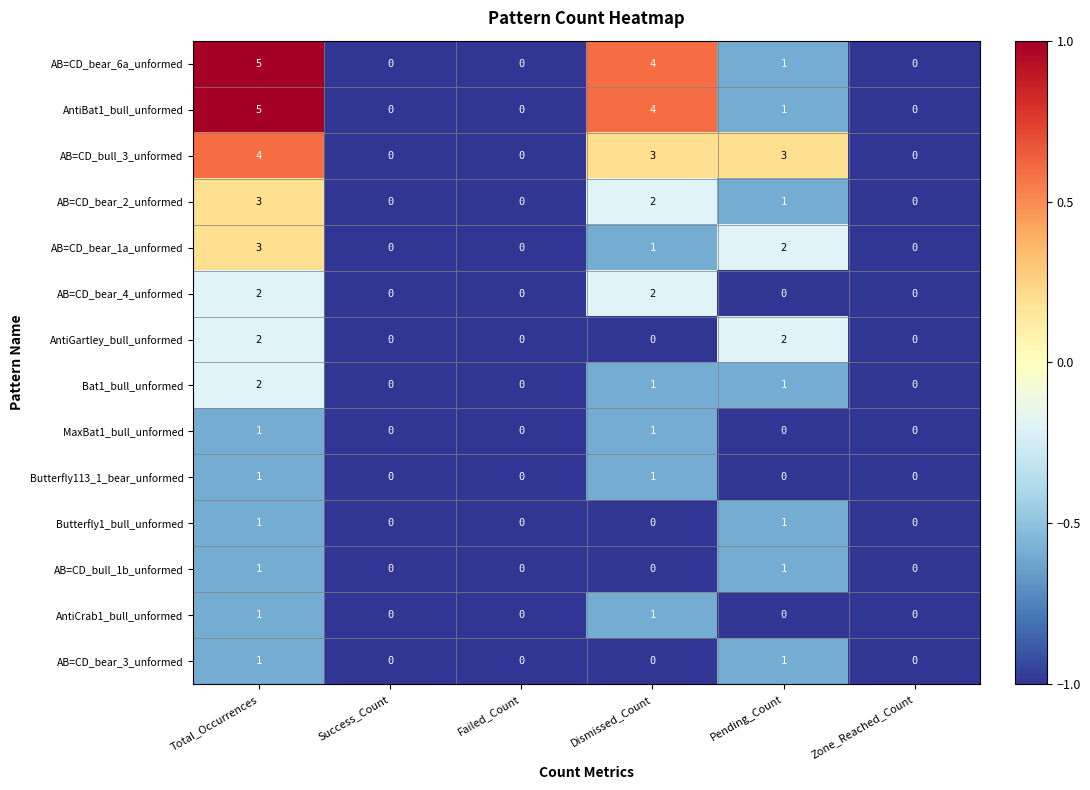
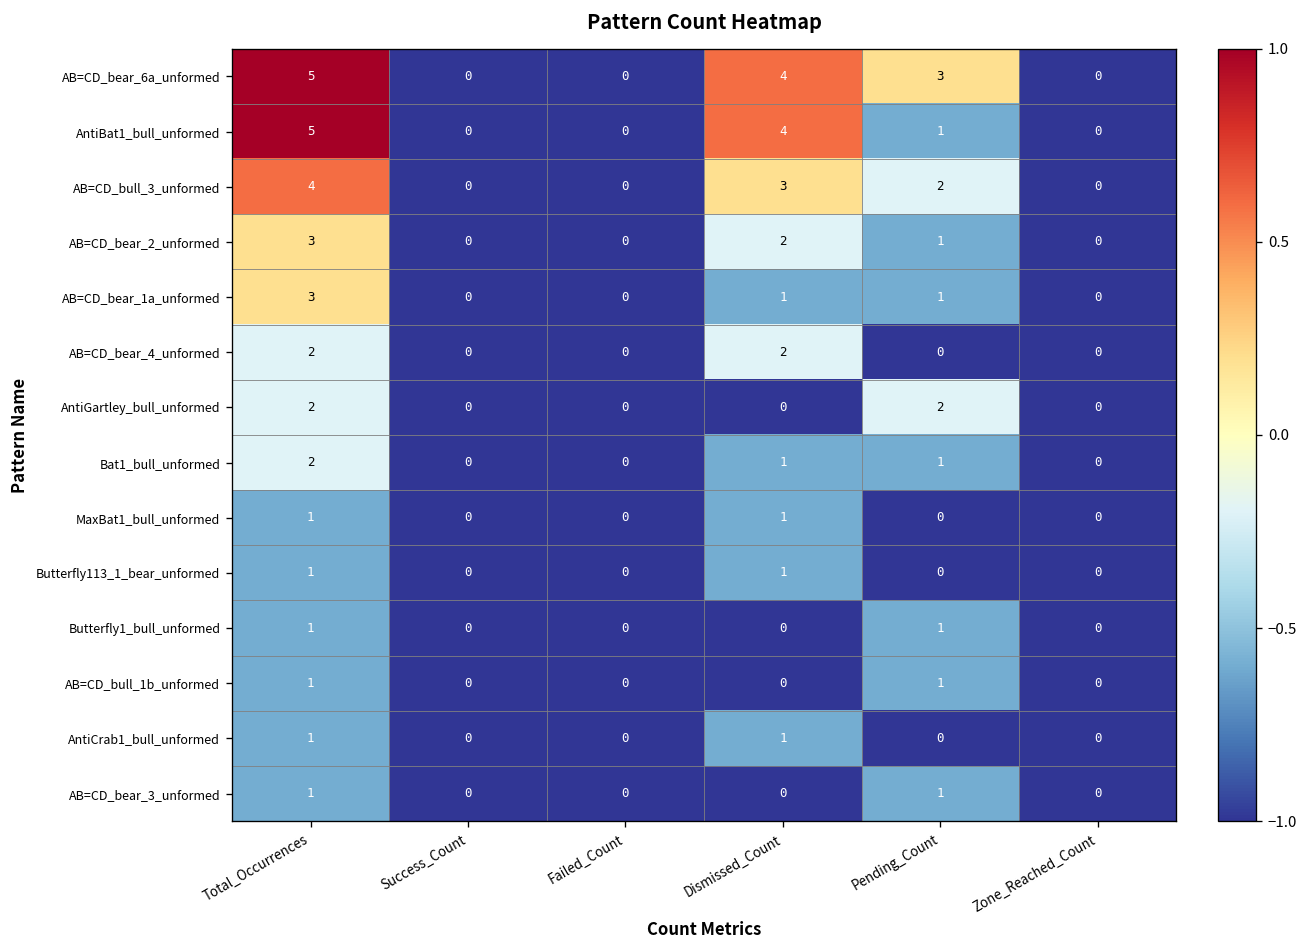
  {
    "AB=CD_bear_6a_unformed": {
      "Total_Occurrences": 5,
      "Success_Count": 0,
      "Failed_Count": 0,
      "Dismissed_Count": 4,
-     "Pending_Count": 1,
+     "Pending_Count": 3,
      "Zone_Reached_Count": 0
    },
    "AntiBat1_bull_unformed": {
      "Total_Occurrences": 5,
      "Success_Count": 0,
      "Failed_Count": 0,
      "Dismissed_Count": 4,
      "Pending_Count": 1,
      "Zone_Reached_Count": 0
    },
    "AB=CD_bull_3_unformed": {
      "Total_Occurrences": 4,
      "Success_Count": 0,
      "Failed_Count": 0,
      "Dismissed_Count": 3,
-     "Pending_Count": 3,
+     "Pending_Count": 2,
      "Zone_Reached_Count": 0
    },
    "AB=CD_bear_2_unformed": {
      "Total_Occurrences": 3,
      "Success_Count": 0,
      "Failed_Count": 0,
      "Dismissed_Count": 2,
      "Pending_Count": 1,
      "Zone_Reached_Count": 0
    },
    "AB=CD_bear_1a_unformed": {
      "Total_Occurrences": 3,
      "Success_Count": 0,
      "Failed_Count": 0,
      "Dismissed_Count": 1,
-     "Pending_Count": 2,
+     "Pending_Count": 1,
      "Zone_Reached_Count": 0
    },
    "AB=CD_bear_4_unformed": {
      "Total_Occurrences": 2,
      "Success_Count": 0,
      "Failed_Count": 0,
      "Dismissed_Count": 2,
      "Pending_Count": 0,
      "Zone_Reached_Count": 0
    },
    "AntiGartley_bull_unformed": {
      "Total_Occurrences": 2,
      "Success_Count": 0,
      "Failed_Count": 0,
      "Dismissed_Count": 0,
      "Pending_Count": 2,
      "Zone_Reached_Count": 0
    },
    "Bat1_bull_unformed": {
      "Total_Occurrences": 2,
      "Success_Count": 0,
      "Failed_Count": 0,
      "Dismissed_Count": 1,
      "Pending_Count": 1,
      "Zone_Reached_Count": 0
    },
    "MaxBat1_bull_unformed": {
      "Total_Occurrences": 1,
      "Success_Count": 0,
      "Failed_Count": 0,
      "Dismissed_Count": 1,
      "Pending_Count": 0,
      "Zone_Reached_Count": 0
    },
    "Butterfly113_1_bear_unformed": {
      "Total_Occurrences": 1,
      "Success_Count": 0,
      "Failed_Count": 0,
      "Dismissed_Count": 1,
      "Pending_Count": 0,
      "Zone_Reached_Count": 0
    },
    "Butterfly1_bull_unformed": {
      "Total_Occurrences": 1,
      "Success_Count": 0,
      "Failed_Count": 0,
      "Dismissed_Count": 0,
      "Pending_Count": 1,
      "Zone_Reached_Count": 0
    },
    "AB=CD_bull_1b_unformed": {
      "Total_Occurrences": 1,
      "Success_Count": 0,
      "Failed_Count": 0,
      "Dismissed_Count": 0,
      "Pending_Count": 1,
      "Zone_Reached_Count": 0
    },
    "AntiCrab1_bull_unformed": {
      "Total_Occurrences": 1,
      "Success_Count": 0,
      "Failed_Count": 0,
      "Dismissed_Count": 1,
      "Pending_Count": 0,
      "Zone_Reached_Count": 0
    },
    "AB=CD_bear_3_unformed": {
      "Total_Occurrences": 1,
      "Success_Count": 0,
      "Failed_Count": 0,
      "Dismissed_Count": 0,
      "Pending_Count": 1,
      "Zone_Reached_Count": 0
    }
  }
